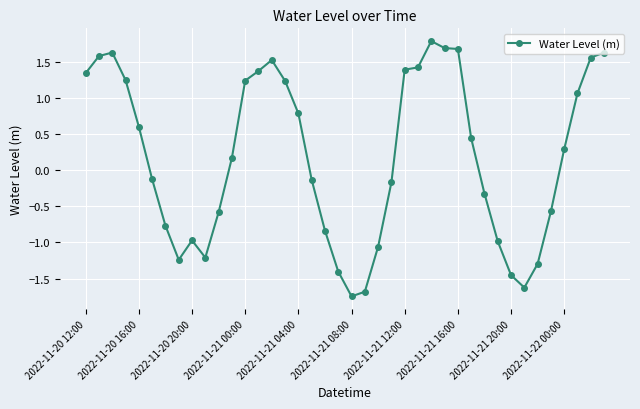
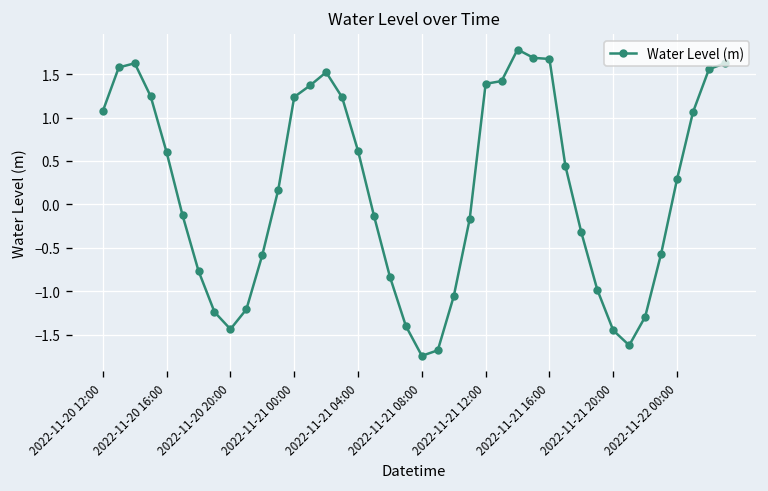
  {
-   "2022-11-20 12:00": 1.3,
+   "2022-11-20 12:00": 1.1,
    "2022-11-20 16:00": 0.6,
-   "2022-11-20 20:00": -1.0,
+   "2022-11-20 20:00": -1.4,
    "2022-11-21 00:00": 1.2,
-   "2022-11-21 04:00": 0.8,
+   "2022-11-21 04:00": 0.6,
    "2022-11-21 08:00": -1.7,
    "2022-11-21 12:00": 1.4,
    "2022-11-21 16:00": 1.7,
    "2022-11-21 20:00": -1.5,
    "2022-11-22 00:00": 0.3
  }
